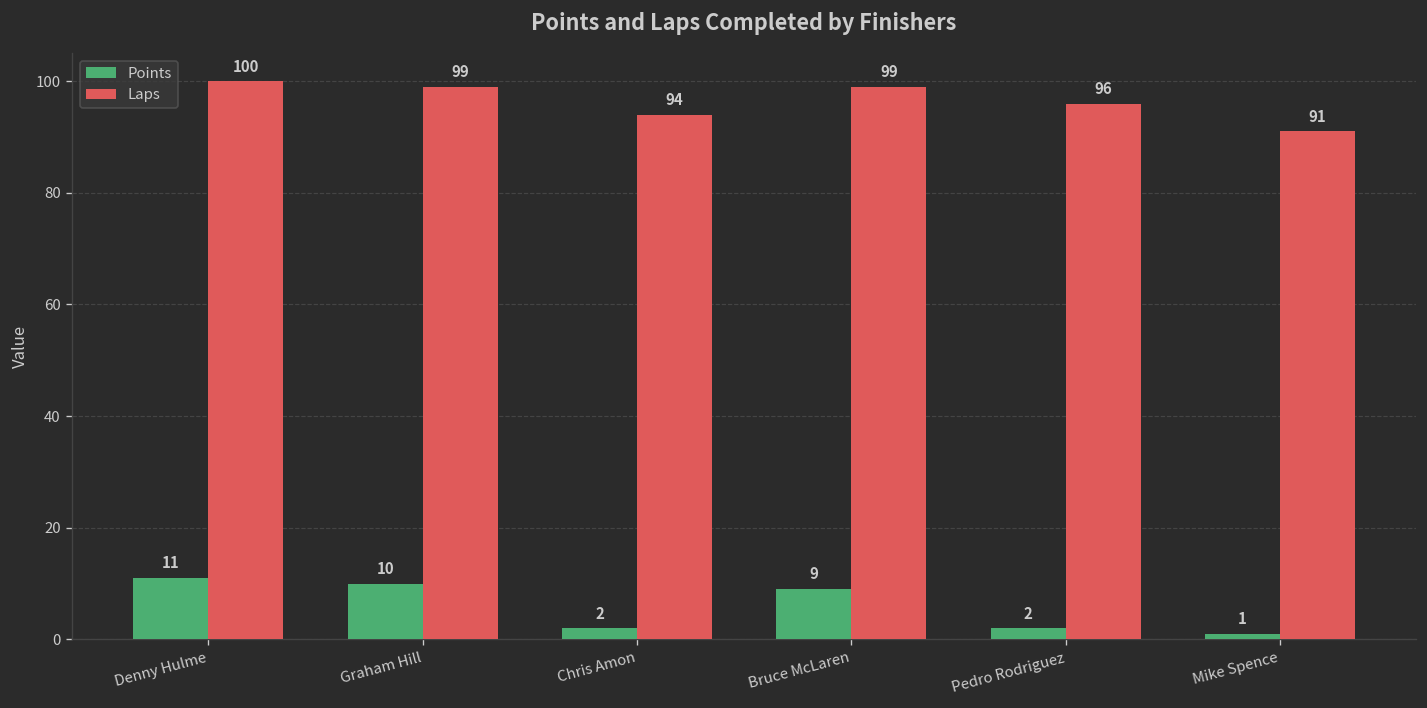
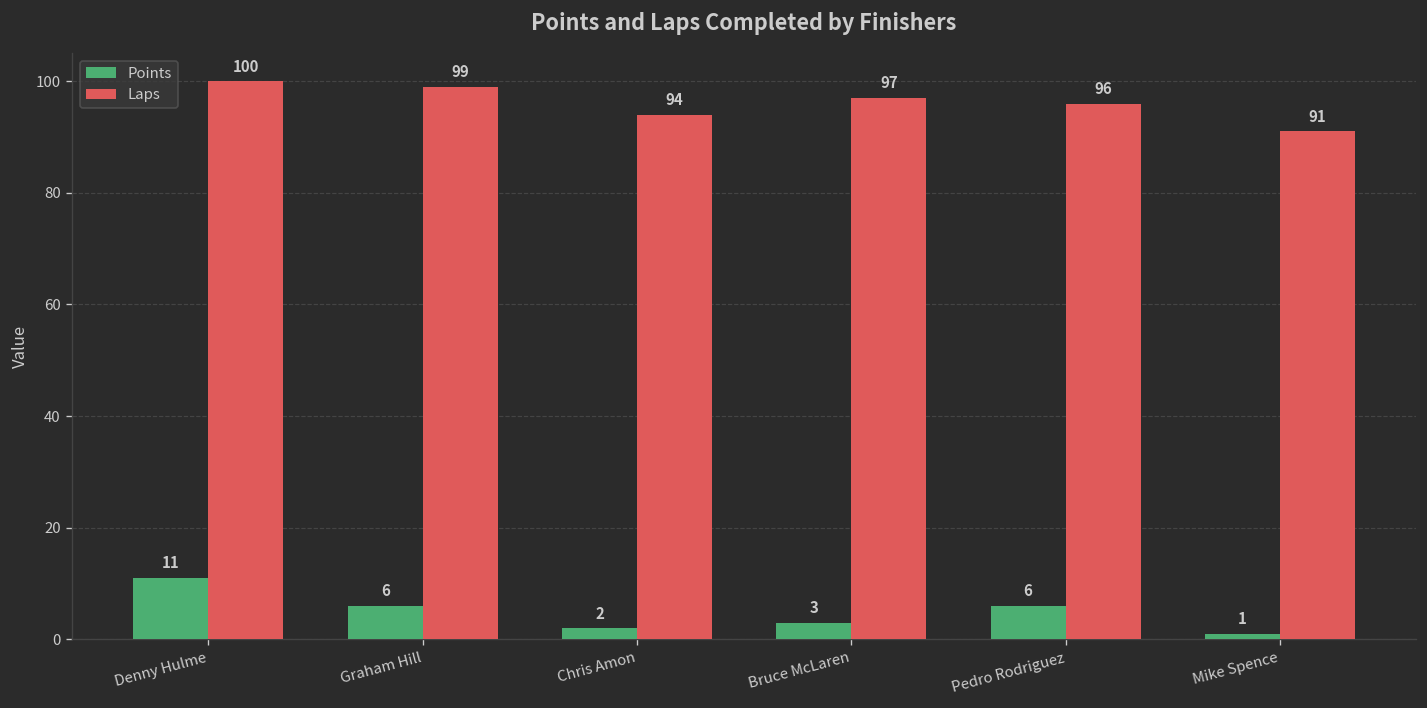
  {
    "Points": {
      "Denny Hulme": 11,
-     "Graham Hill": 10,
+     "Graham Hill": 6,
      "Chris Amon": 2,
-     "Bruce McLaren": 9,
-     "Pedro Rodriguez": 2,
+     "Bruce McLaren": 3,
+     "Pedro Rodriguez": 6,
      "Mike Spence": 1
    },
    "Laps": {
      "Denny Hulme": 100,
      "Graham Hill": 99,
      "Chris Amon": 94,
-     "Bruce McLaren": 99,
+     "Bruce McLaren": 97,
      "Pedro Rodriguez": 96,
      "Mike Spence": 91
    }
  }
